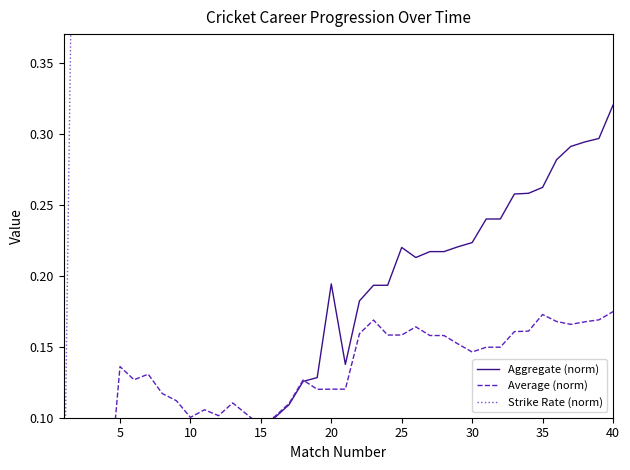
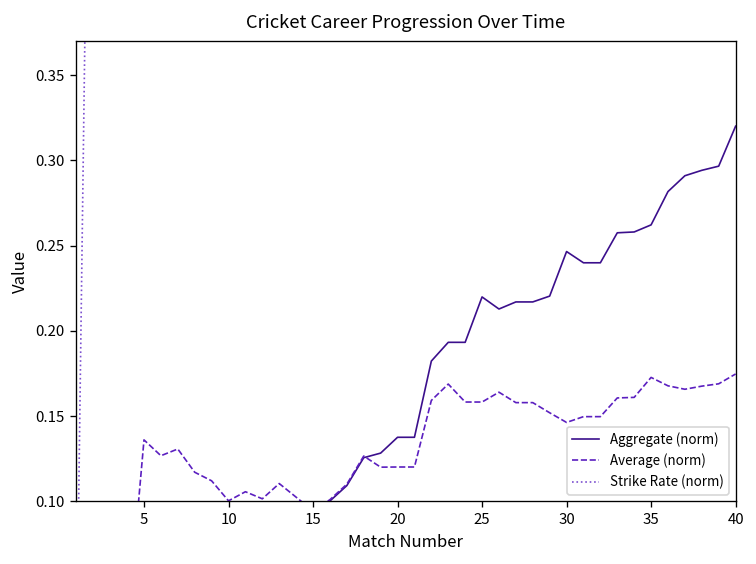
  {
    "Aggregate (norm)": {
-     "20": 0.194,
+     "20": 0.138,
      "25": 0.220,
-     "30": 0.223,
+     "30": 0.246,
      "35": 0.262,
      "40": 0.320
    }
  }
